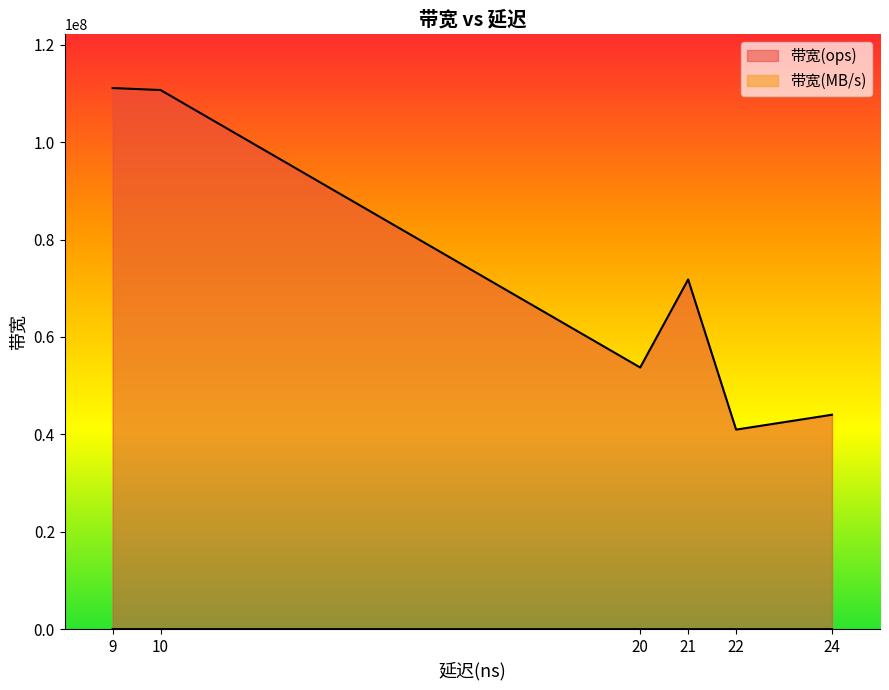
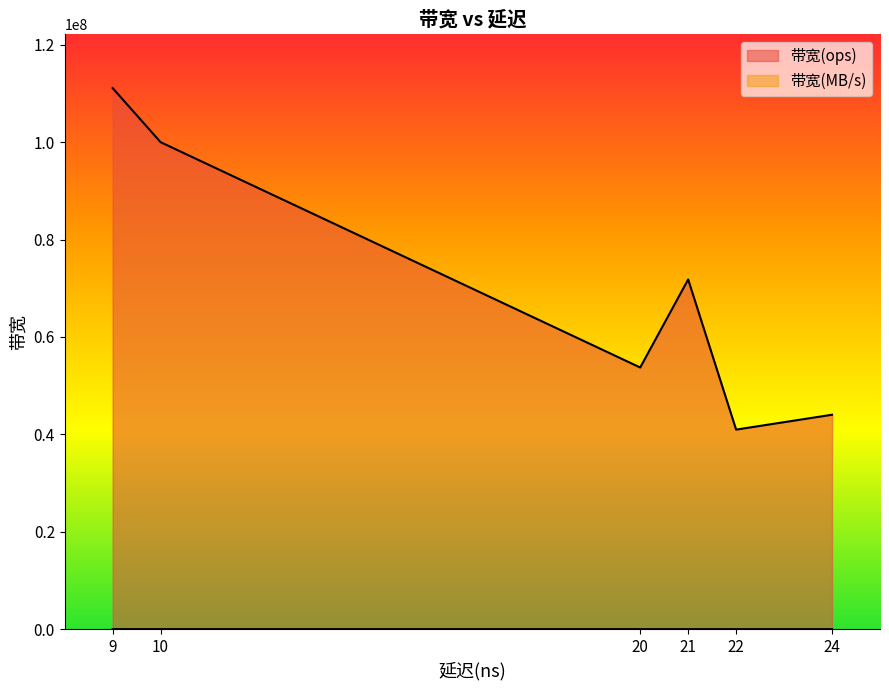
  {
    "带宽(ops)": {
      "9": 111000000,
-     "10": 111000000,
+     "10": 100000000,
      "20": 54000000,
      "21": 72000000,
      "22": 41000000,
      "24": 44000000
    },
    "带宽(MB/s)": {
      "9": 0,
      "10": 0,
      "20": 0,
      "21": 0,
      "22": 0,
      "24": 0
    }
  }
